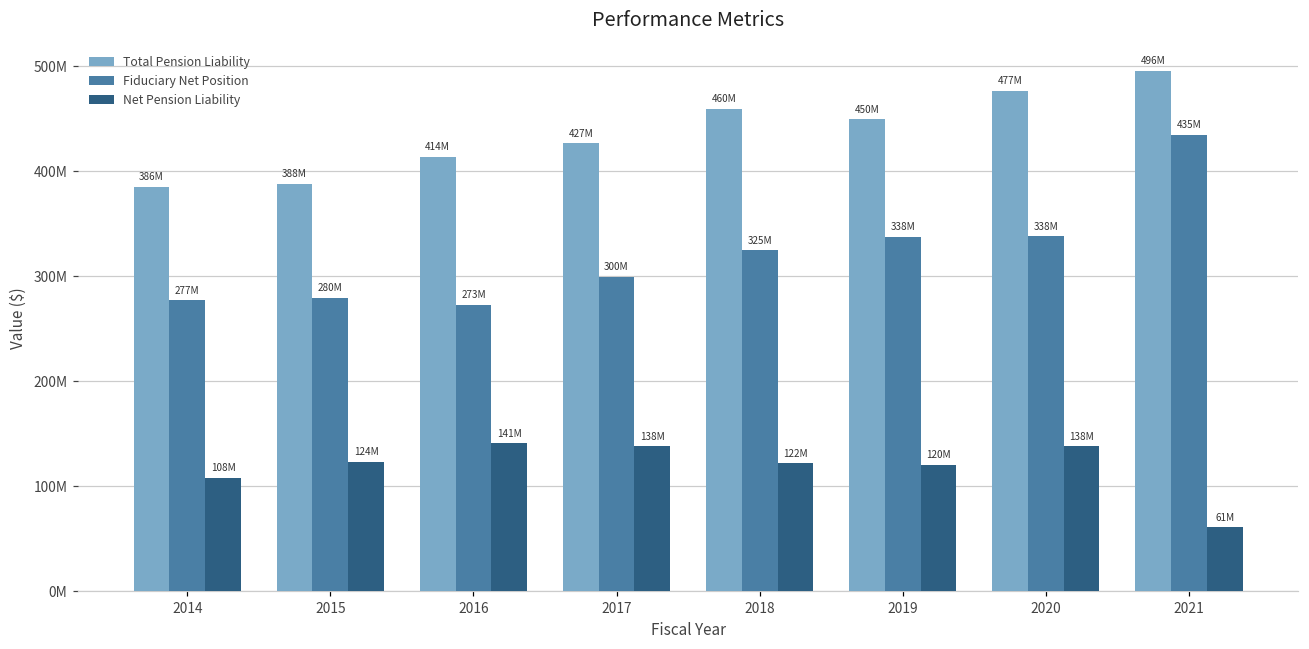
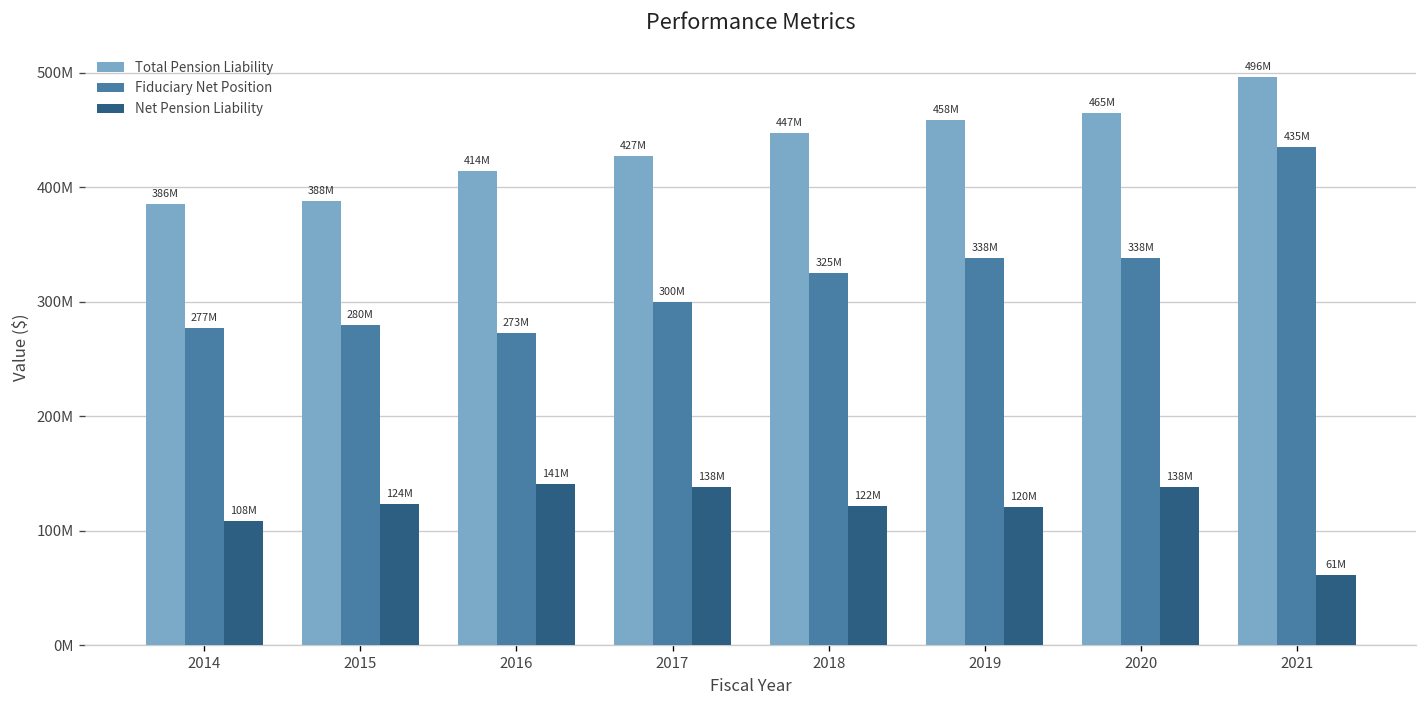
  {
    "Total Pension Liability": {
      "2014": "386M",
      "2015": "388M",
      "2016": "414M",
      "2017": "427M",
-     "2018": "460M",
-     "2019": "450M",
-     "2020": "477M",
+     "2018": "447M",
+     "2019": "458M",
+     "2020": "465M",
      "2021": "496M"
    }
  }
